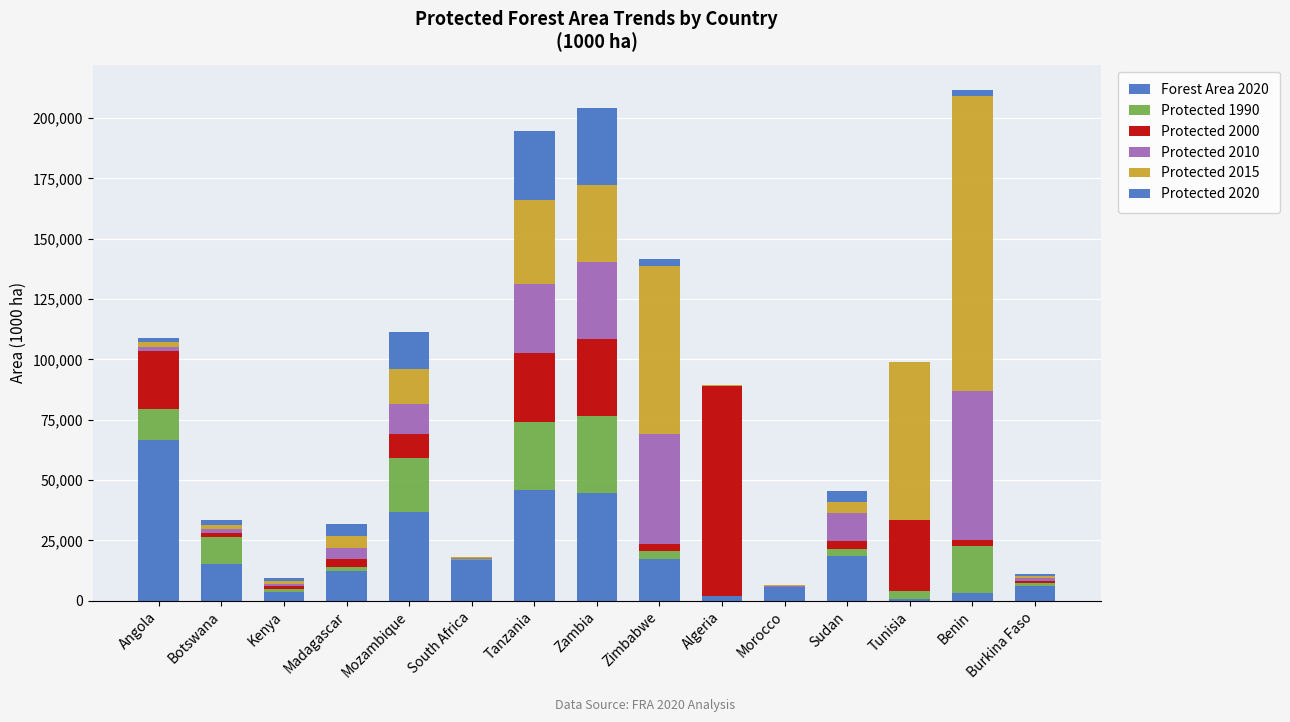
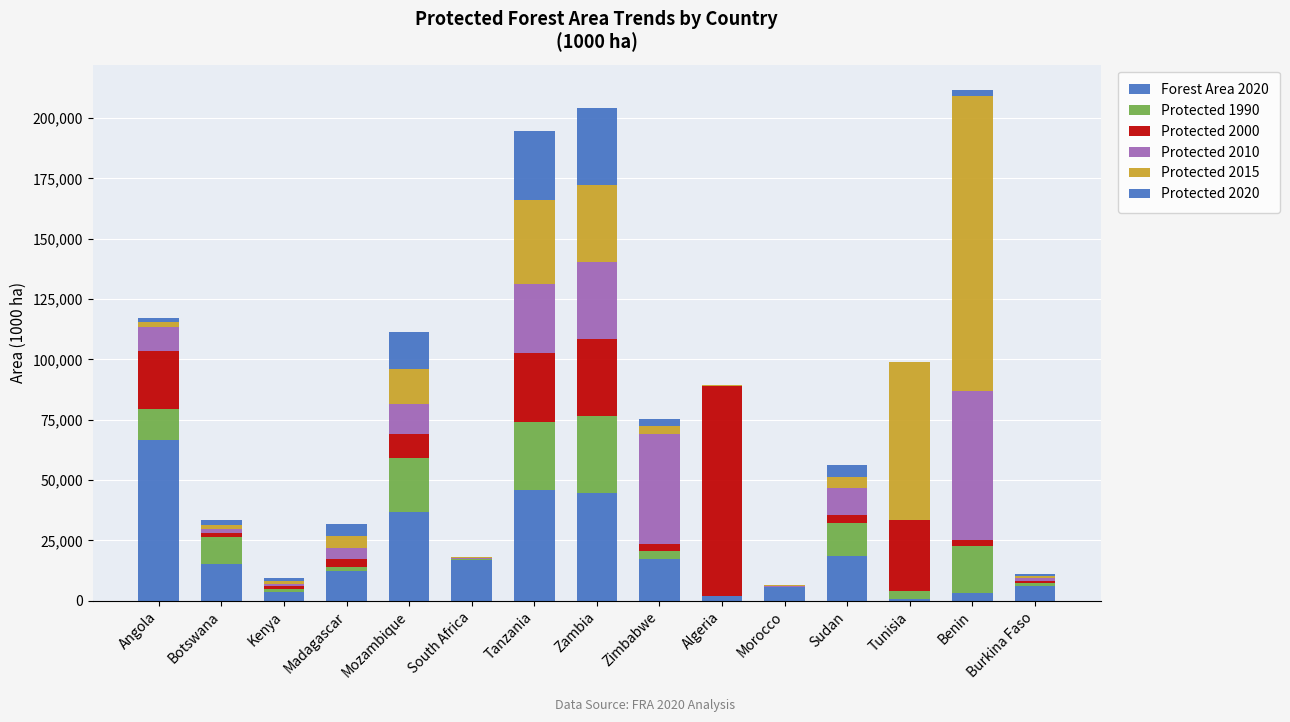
  {
    "Protected 1990": {
      "Angola": "13,000",
      "Botswana": "11,000",
      "Kenya": "1,000",
      "Madagascar": "2,000",
      "Mozambique": "23,000",
      "Tanzania": "29,000",
      "Zambia": "32,000",
      "Zimbabwe": "3,000",
-     "Sudan": "3,000",
+     "Sudan": "14,000",
      "Tunisia": "4,000",
      "Benin": "20,000"
    },
    "Protected 2000": {
      "Angola": "24,000",
      "Botswana": "2,000",
      "Kenya": "1,000",
      "Madagascar": "3,000",
      "Mozambique": "10,000",
      "Tanzania": "29,000",
      "Zambia": "32,000",
      "Zimbabwe": "3,000",
      "Algeria": "87,000",
      "Sudan": "3,000",
      "Tunisia": "29,000",
      "Benin": "3,000"
    },
    "Protected 2010": {
-     "Angola": "2,000",
+     "Angola": "10,000",
      "Botswana": "2,000",
      "Kenya": "1,000",
      "Madagascar": "5,000",
      "Mozambique": "13,000",
      "Tanzania": "29,000",
      "Zambia": "32,000",
      "Zimbabwe": "46,000",
      "Sudan": "11,000",
      "Benin": "61,000"
    },
    "Protected 2015": {
      "Angola": "2,000",
      "Botswana": "2,000",
      "Kenya": "1,000",
      "Madagascar": "5,000",
      "Mozambique": "14,000",
      "Tanzania": "35,000",
      "Zambia": "32,000",
-     "Zimbabwe": "69,000",
+     "Zimbabwe": "3,000",
      "Sudan": "5,000",
      "Tunisia": "65,000",
      "Benin": "122,000"
    }
  }
